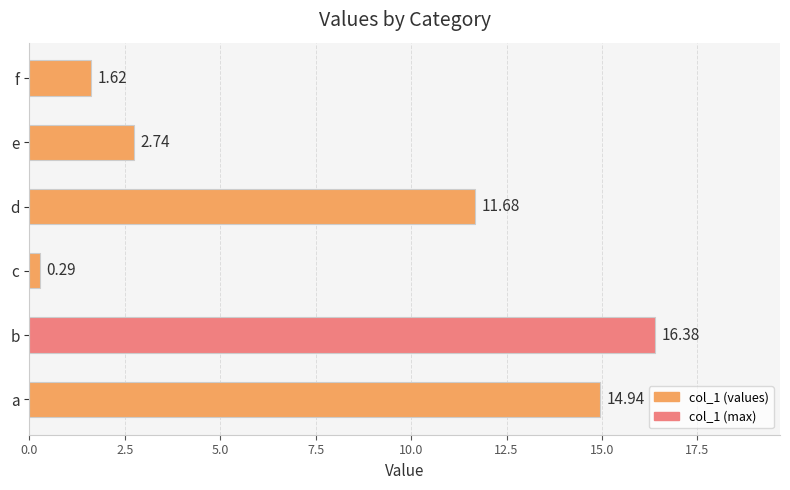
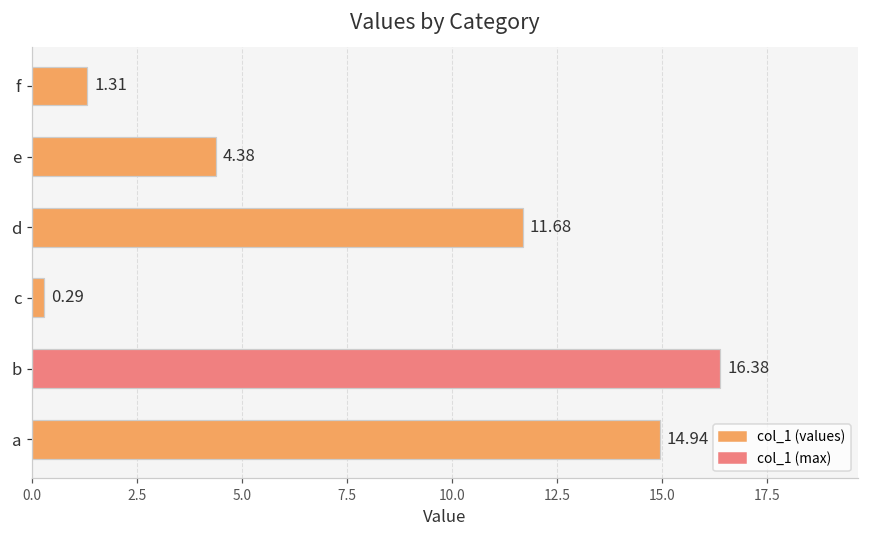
  {
-   "f": 1.62,
-   "e": 2.74,
+   "f": 1.31,
+   "e": 4.38,
    "d": 11.68,
    "c": 0.29,
    "b": 16.38,
    "a": 14.94
  }
